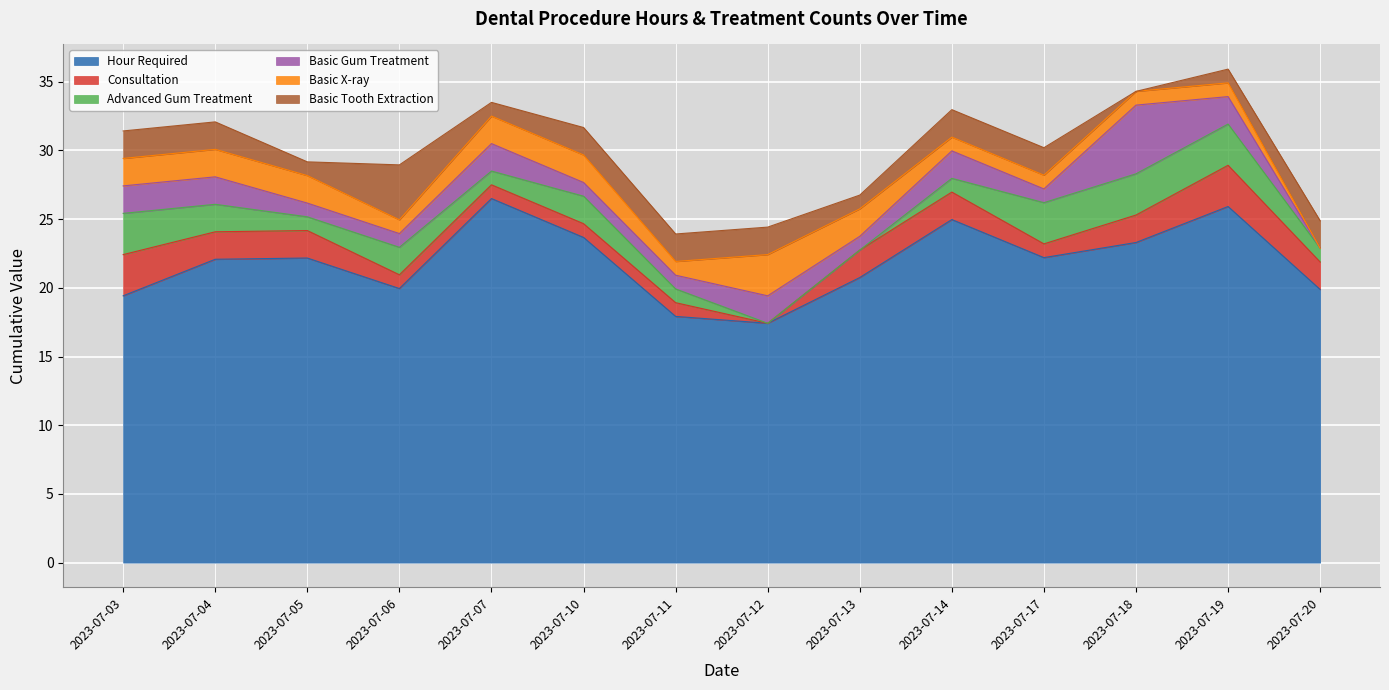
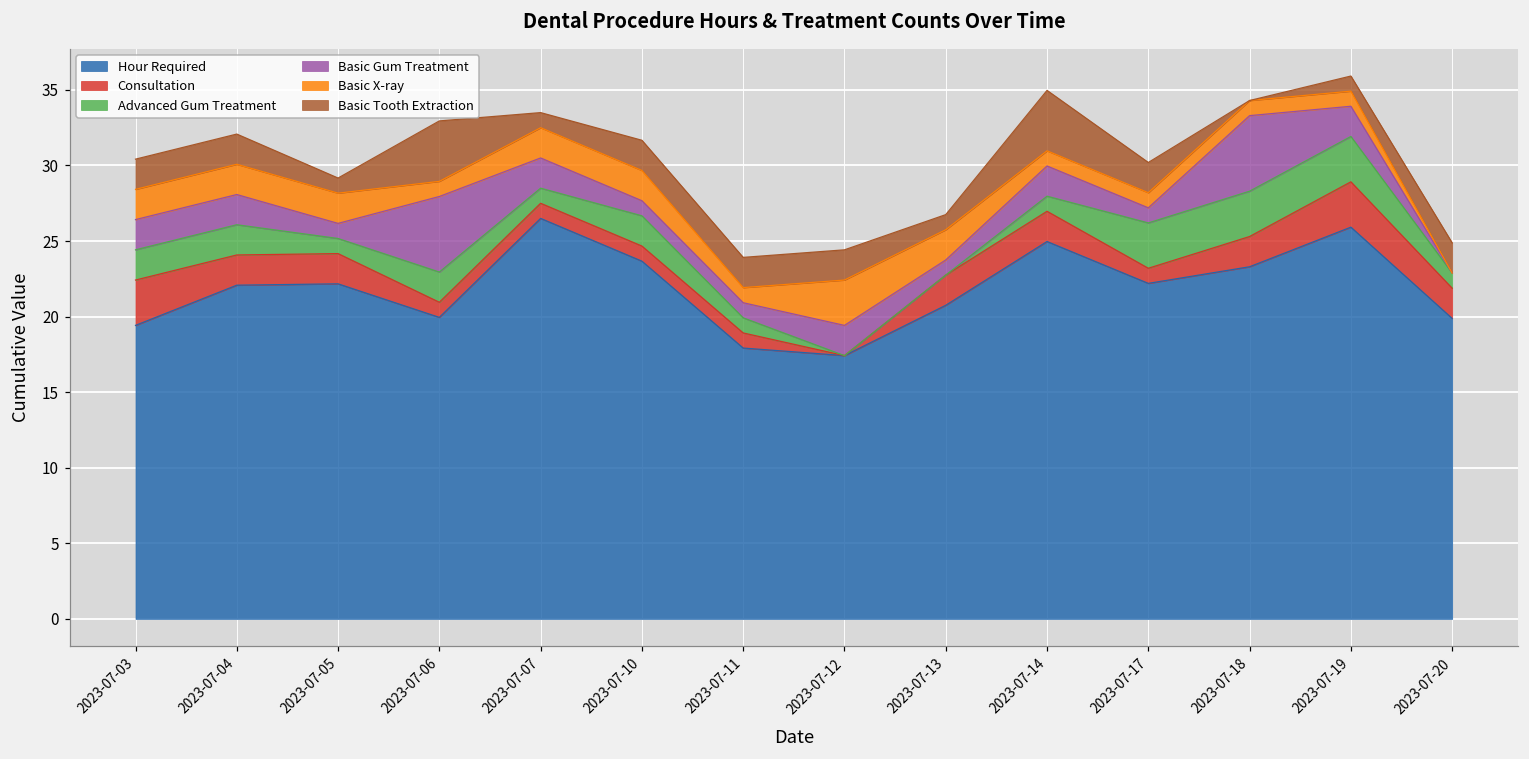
  {
    "Hour Required": {
      "2023-07-03": 19.4,
      "2023-07-04": 22,
      "2023-07-05": 22,
      "2023-07-06": 20,
      "2023-07-07": 26.5,
      "2023-07-10": 23.7,
      "2023-07-11": 18,
      "2023-07-13": 20.8,
      "2023-07-14": 25,
      "2023-07-17": 22.2,
      "2023-07-18": 23.3,
      "2023-07-19": 26,
      "2023-07-20": 20
    },
    "Consultation": {
      "2023-07-03": 3,
      "2023-07-04": 2,
      "2023-07-05": 2,
      "2023-07-06": 1,
      "2023-07-07": 1,
      "2023-07-10": 1,
      "2023-07-11": 1,
      "2023-07-14": 2,
      "2023-07-17": 1,
      "2023-07-18": 2,
      "2023-07-19": 3,
      "2023-07-20": 2
    },
    "Advanced Gum Treatment": {
-     "2023-07-03": 3,
+     "2023-07-03": 2,
      "2023-07-04": 2,
      "2023-07-05": 1,
      "2023-07-06": 2,
      "2023-07-07": 1,
      "2023-07-10": 2,
      "2023-07-11": 1,
      "2023-07-14": 1,
      "2023-07-17": 3,
      "2023-07-18": 3,
      "2023-07-19": 3
    },
    "Basic Gum Treatment": {
      "2023-07-03": 2,
      "2023-07-04": 2,
      "2023-07-05": 1,
-     "2023-07-06": 1,
+     "2023-07-06": 5,
      "2023-07-07": 2,
      "2023-07-10": 1,
      "2023-07-11": 1,
      "2023-07-12": 2,
      "2023-07-13": 1,
      "2023-07-14": 2,
      "2023-07-17": 1,
      "2023-07-18": 5,
      "2023-07-19": 2
    },
    "Basic X-ray": {
      "2023-07-03": 2,
      "2023-07-04": 2,
      "2023-07-05": 2,
      "2023-07-06": 1,
      "2023-07-07": 2,
      "2023-07-10": 2,
      "2023-07-11": 1,
      "2023-07-12": 3,
      "2023-07-13": 2,
      "2023-07-14": 1,
      "2023-07-17": 1,
      "2023-07-19": 1
    },
    "Basic Tooth Extraction": {
      "2023-07-03": 2,
      "2023-07-04": 2,
      "2023-07-05": 1,
      "2023-07-07": 1,
      "2023-07-10": 2,
      "2023-07-11": 2,
      "2023-07-12": 2,
      "2023-07-13": 1,
-     "2023-07-14": 2,
+     "2023-07-14": 4,
      "2023-07-17": 2,
      "2023-07-19": 1,
      "2023-07-20": 2
    }
  }
